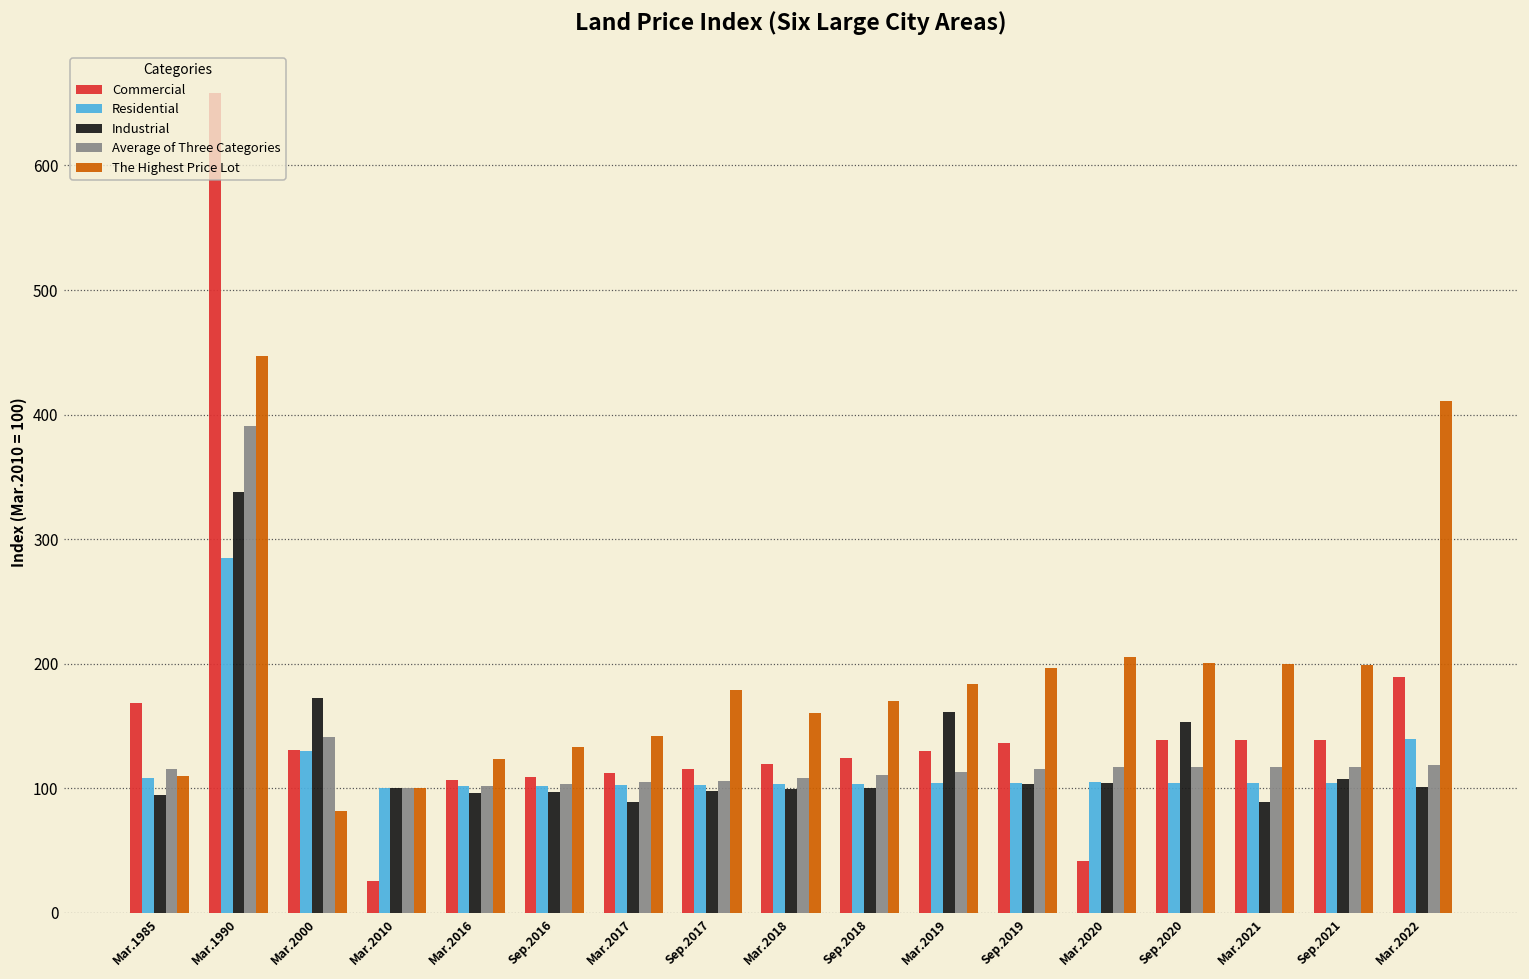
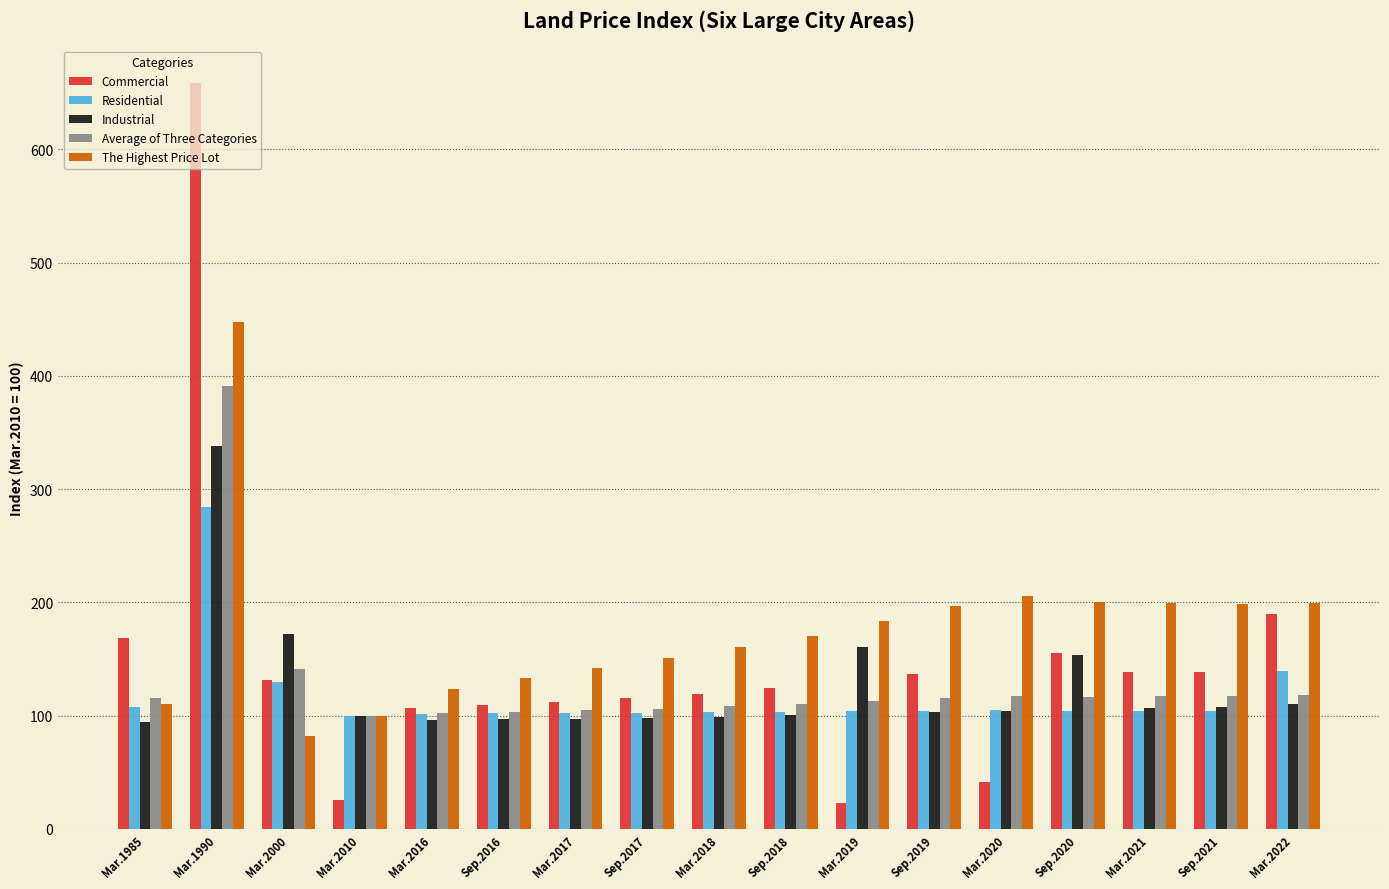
  {
    "Commercial": {
      "Mar.1985": 169,
      "Mar.2000": 131,
      "Mar.2010": 26,
      "Mar.2016": 107,
      "Sep.2016": 109,
      "Mar.2017": 112,
      "Sep.2017": 115,
      "Mar.2018": 119,
      "Sep.2018": 125,
-     "Mar.2019": 130,
+     "Mar.2019": 23,
      "Sep.2019": 137,
      "Mar.2020": 41,
-     "Sep.2020": 139,
+     "Sep.2020": 155,
      "Mar.2021": 139,
      "Sep.2021": 139,
      "Mar.2022": 190
    },
    "Residential": {
      "Mar.1985": 108,
      "Mar.1990": 285,
      "Mar.2000": 130,
      "Mar.2010": 100,
      "Mar.2016": 102,
      "Sep.2016": 102,
      "Mar.2017": 102,
      "Sep.2017": 103,
      "Mar.2018": 103,
      "Sep.2018": 104,
      "Mar.2019": 104,
      "Sep.2019": 105,
      "Mar.2020": 105,
      "Sep.2020": 105,
      "Mar.2021": 104,
      "Sep.2021": 104,
      "Mar.2022": 140
    },
    "Industrial": {
      "Mar.1985": 95,
      "Mar.1990": 338,
      "Mar.2000": 172,
      "Mar.2010": 100,
      "Mar.2016": 96,
      "Sep.2016": 97,
-     "Mar.2017": 89,
+     "Mar.2017": 97,
      "Sep.2017": 98,
      "Mar.2018": 99,
      "Sep.2018": 100,
      "Mar.2019": 161,
      "Sep.2019": 103,
      "Mar.2020": 105,
      "Sep.2020": 153,
-     "Mar.2021": 89,
+     "Mar.2021": 106,
      "Sep.2021": 108,
-     "Mar.2022": 101
+     "Mar.2022": 110
    },
    "Average of Three Categories": {
      "Mar.1985": 116,
      "Mar.1990": 391,
      "Mar.2000": 141,
      "Mar.2010": 100,
      "Mar.2016": 102,
      "Sep.2016": 104,
      "Mar.2017": 105,
      "Sep.2017": 106,
      "Mar.2018": 108,
      "Sep.2018": 110,
      "Mar.2019": 113,
      "Sep.2019": 116,
      "Mar.2020": 117,
      "Sep.2020": 117,
      "Mar.2021": 117,
      "Sep.2021": 117,
      "Mar.2022": 118
    },
    "The Highest Price Lot": {
      "Mar.1985": 110,
      "Mar.1990": 447,
      "Mar.2000": 82,
      "Mar.2010": 100,
      "Mar.2016": 123,
      "Sep.2016": 133,
      "Mar.2017": 142,
-     "Sep.2017": 179,
+     "Sep.2017": 151,
      "Mar.2018": 160,
      "Sep.2018": 170,
      "Mar.2019": 184,
      "Sep.2019": 197,
      "Mar.2020": 205,
      "Sep.2020": 201,
      "Mar.2021": 200,
      "Sep.2021": 199,
-     "Mar.2022": 411
+     "Mar.2022": 199
    }
  }
